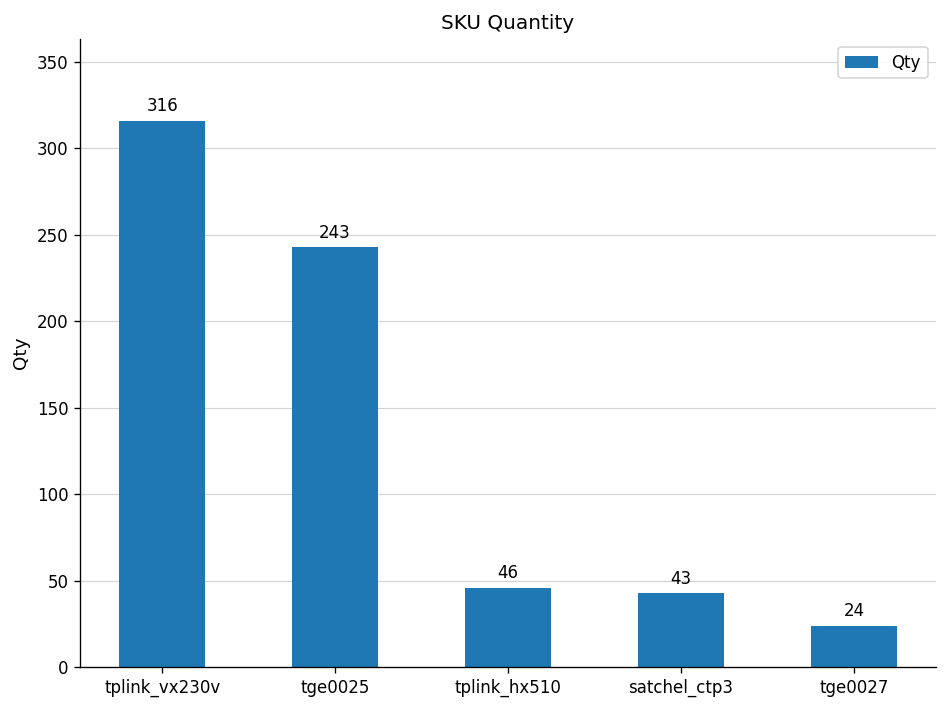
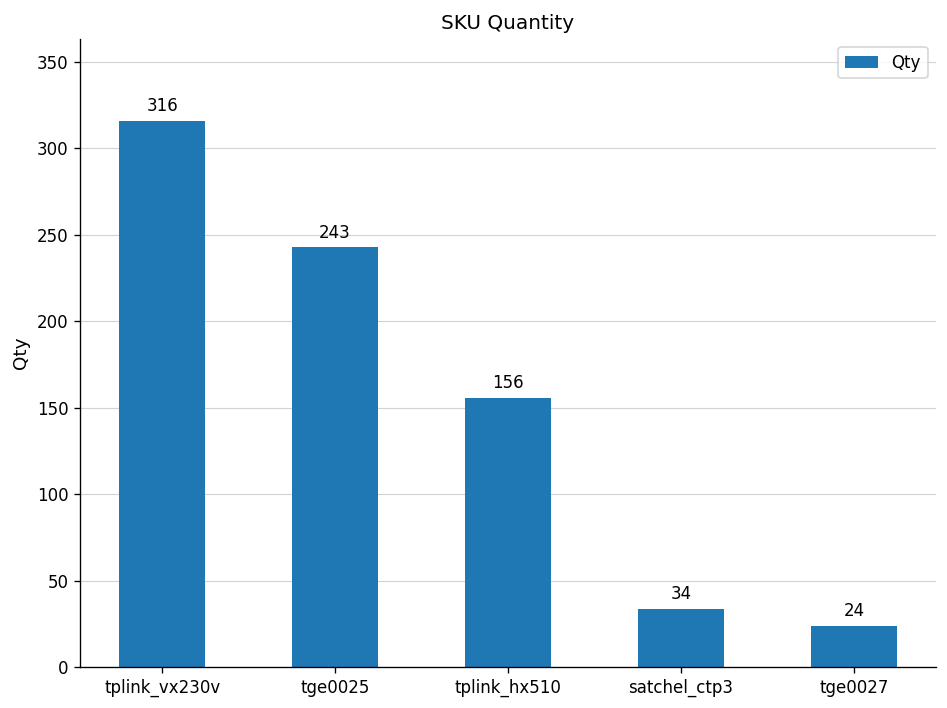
  {
    "tplink_vx230v": 316,
    "tge0025": 243,
-   "tplink_hx510": 46,
-   "satchel_ctp3": 43,
+   "tplink_hx510": 156,
+   "satchel_ctp3": 34,
    "tge0027": 24
  }
